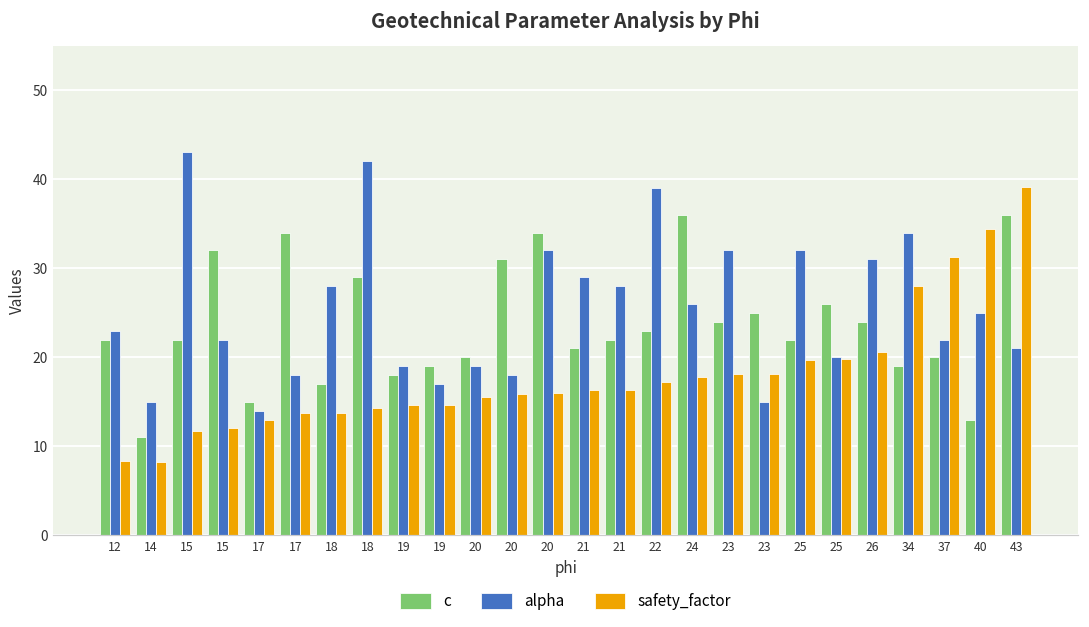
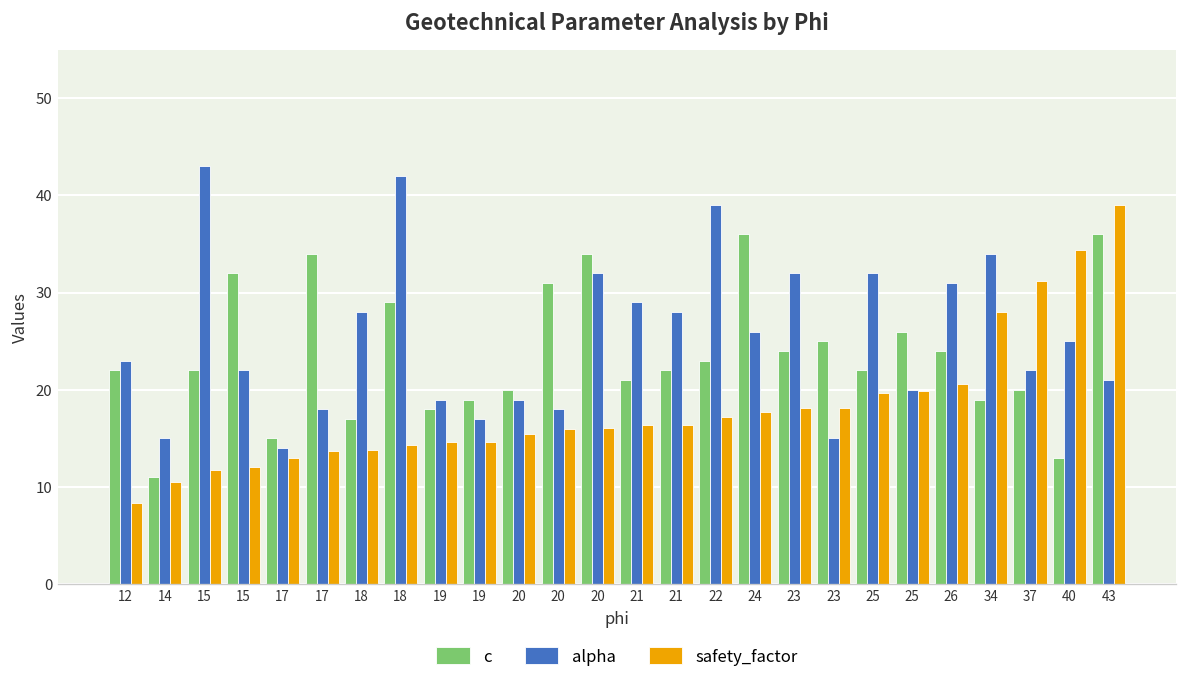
  {
    "c": {
      "12": 22,
      "14": 11,
      "22": 23,
      "24": 36,
      "26": 24,
      "34": 19,
      "37": 20,
      "40": 13,
      "43": 36
    },
    "alpha": {
      "12": 23,
      "14": 15,
      "22": 39,
      "24": 26,
      "26": 31,
      "34": 34,
      "37": 22,
      "40": 25,
      "43": 21
    },
    "safety_factor": {
      "12": 8,
-     "14": 8,
+     "14": 11,
      "22": 17,
      "24": 18,
      "26": 21,
      "34": 28,
      "37": 31,
      "40": 34,
      "43": 39
    }
  }
